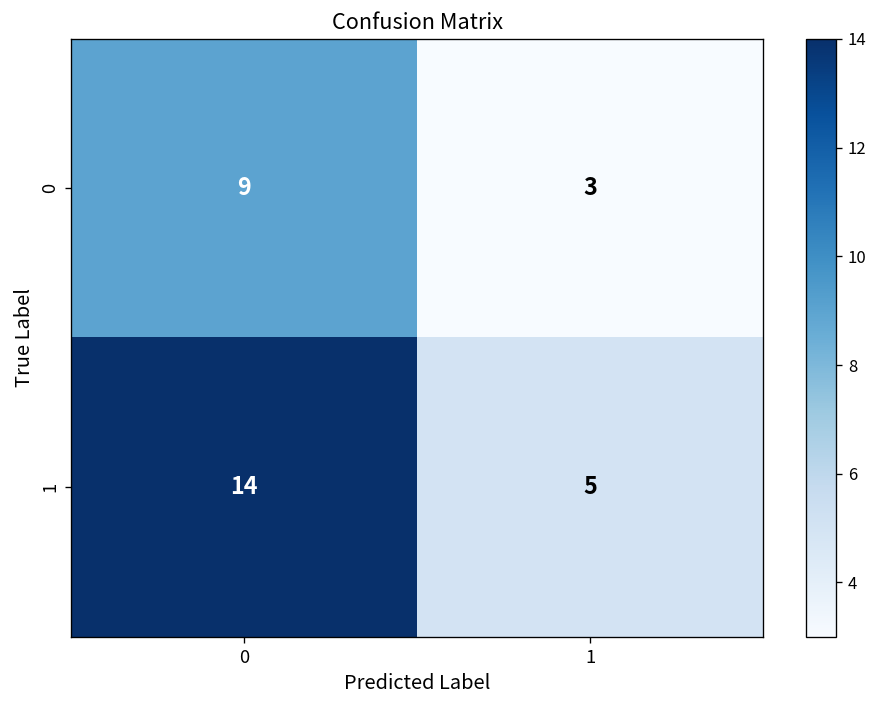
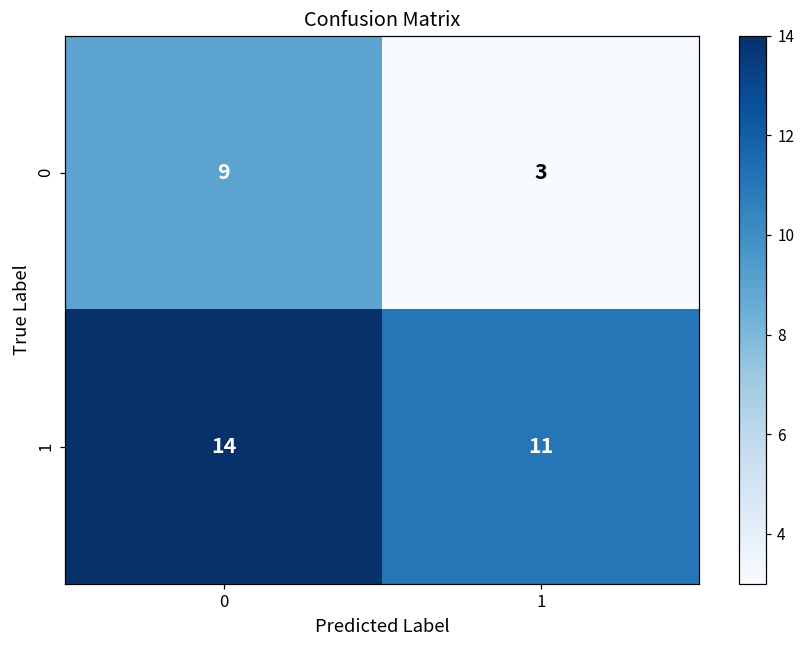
  {
    "0": {
      "0": 9,
      "1": 3
    },
    "1": {
      "0": 14,
-     "1": 5
+     "1": 11
    }
  }
